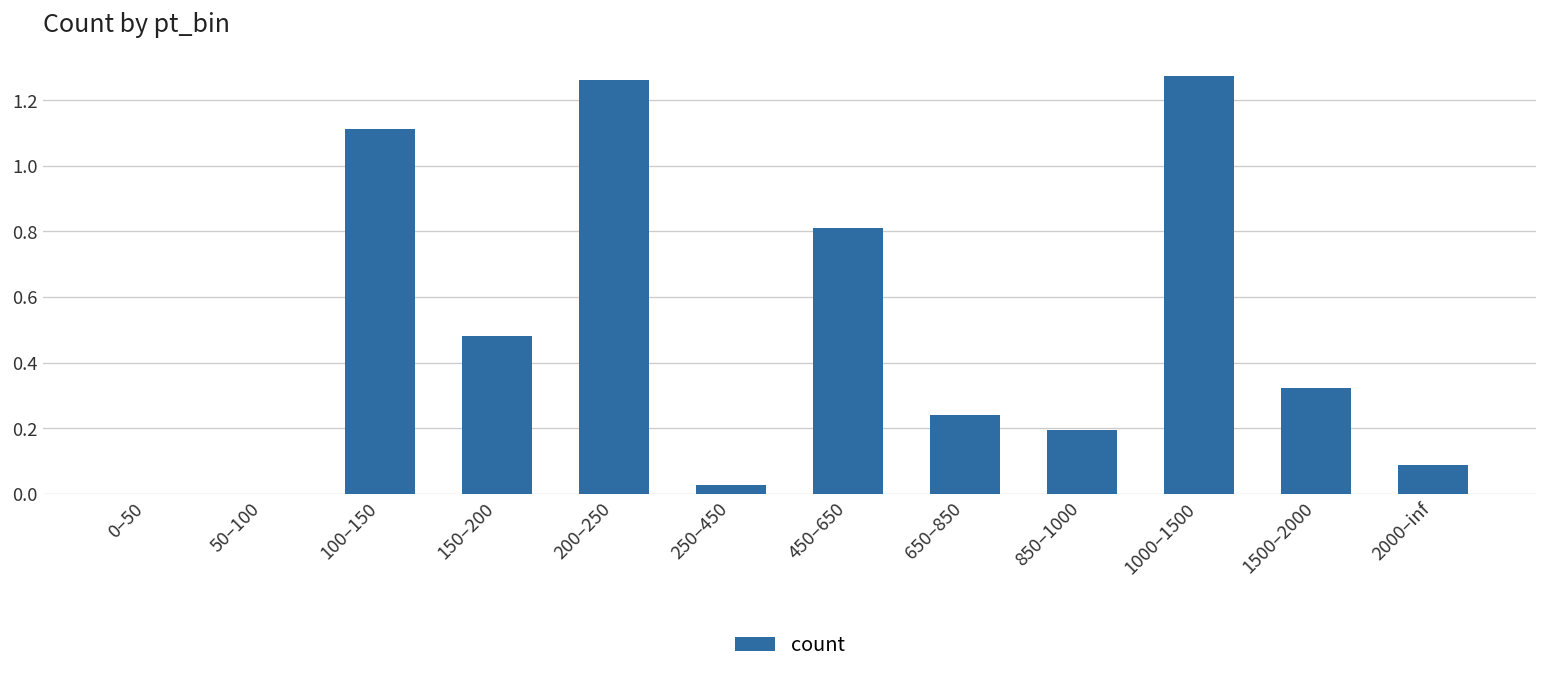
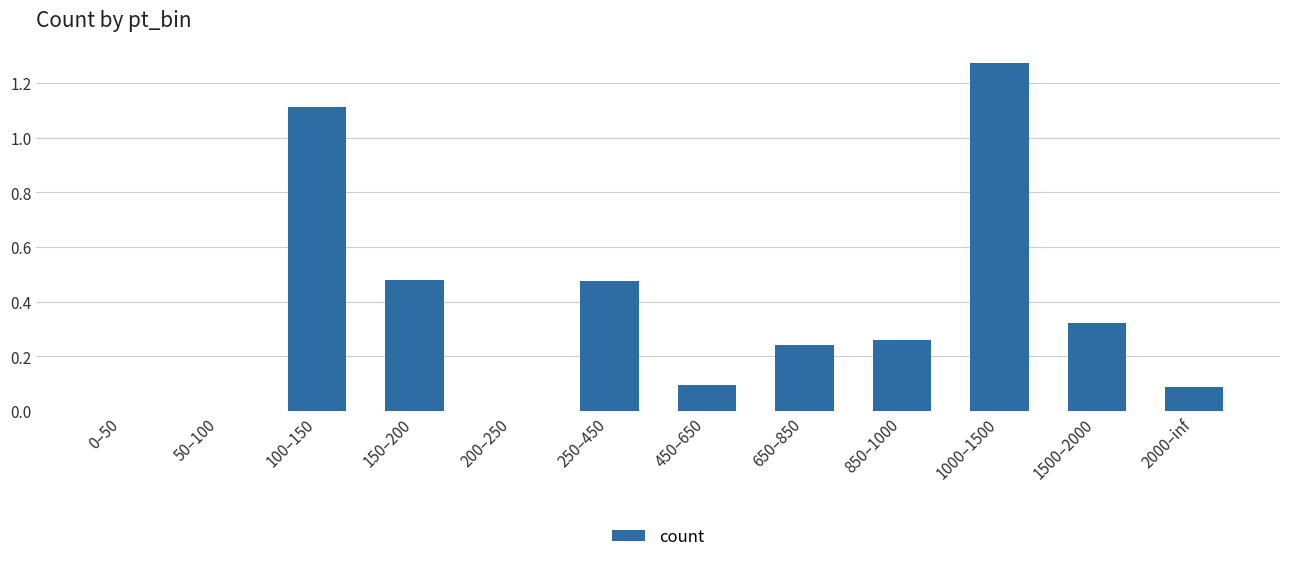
  {
    "0–50": 0.00,
    "50–100": 0.00,
    "100–150": 1.11,
    "150–200": 0.48,
-   "200–250": 1.26,
-   "250–450": 0.03,
-   "450–650": 0.81,
+   "200–250": 0.00,
+   "250–450": 0.48,
+   "450–650": 0.09,
    "650–850": 0.24,
-   "850–1000": 0.19,
+   "850–1000": 0.26,
    "1000–1500": 1.27,
    "1500–2000": 0.32,
    "2000–inf": 0.09
  }
